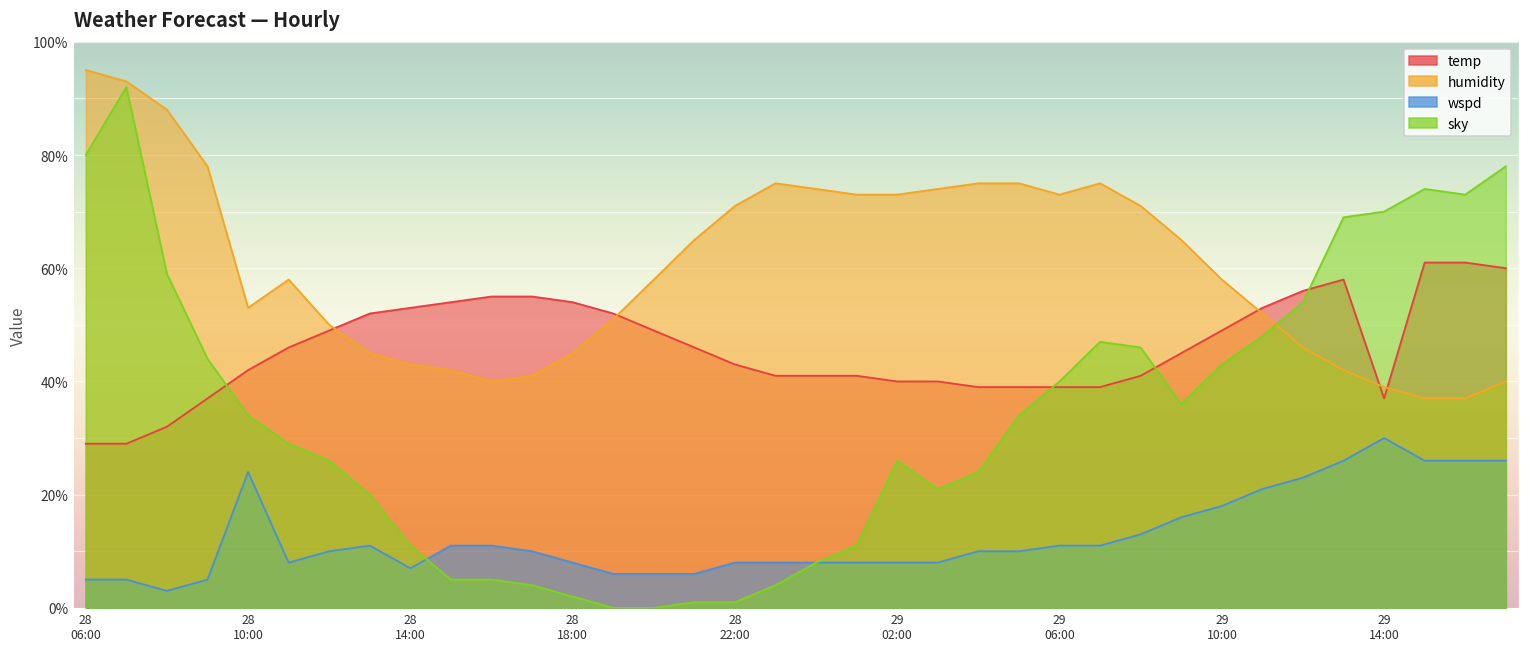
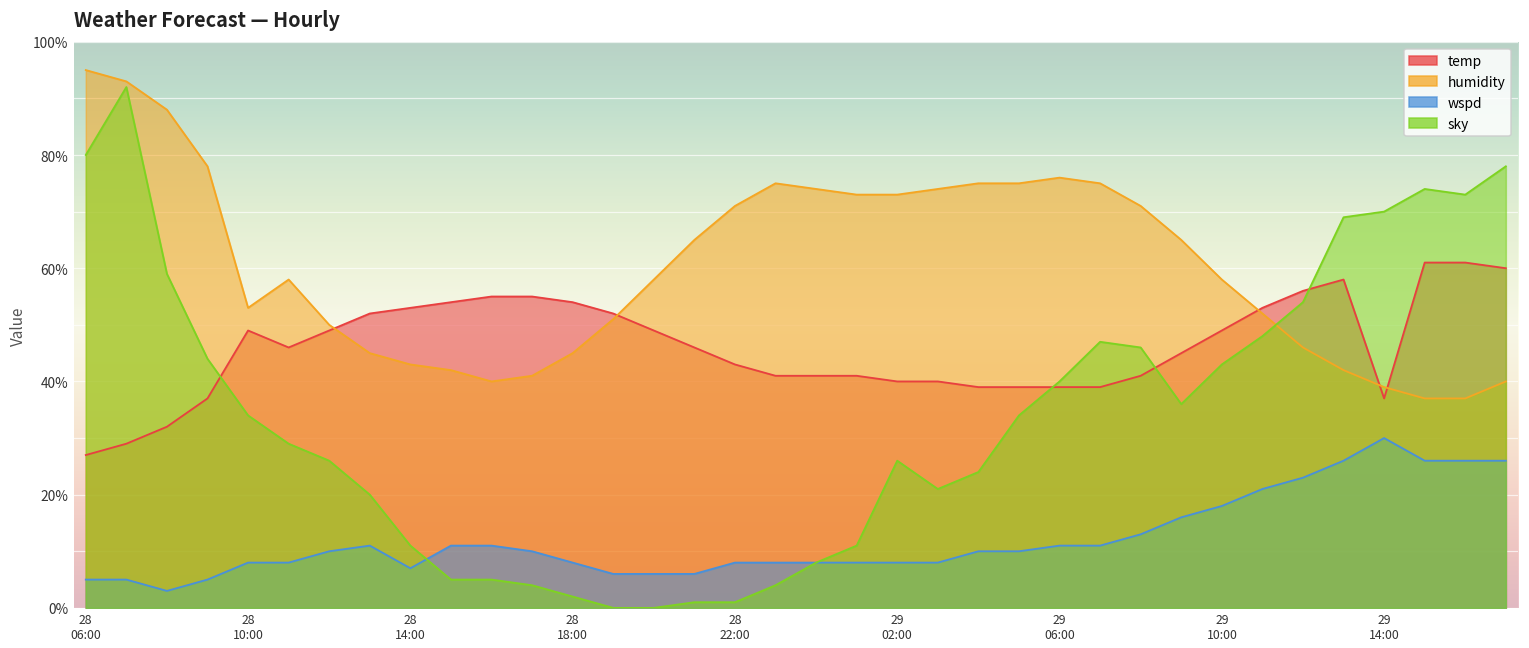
  {
    "temp": {
-     "28 06:00": "29%",
-     "28 10:00": "42%",
+     "28 06:00": "27%",
+     "28 10:00": "49%",
      "28 14:00": "53%",
      "28 18:00": "54%",
      "28 22:00": "43%",
      "29 02:00": "40%",
      "29 06:00": "39%",
      "29 10:00": "49%",
      "29 14:00": "37%"
    },
    "humidity": {
      "28 06:00": "95%",
      "28 10:00": "53%",
      "28 14:00": "43%",
      "28 18:00": "45%",
      "28 22:00": "71%",
      "29 02:00": "73%",
-     "29 06:00": "73%",
+     "29 06:00": "76%",
      "29 10:00": "58%",
      "29 14:00": "39%"
    },
    "wspd": {
      "28 06:00": "5%",
-     "28 10:00": "24%",
+     "28 10:00": "8%",
      "28 14:00": "7%",
      "28 18:00": "8%",
      "28 22:00": "8%",
      "29 02:00": "8%",
      "29 06:00": "11%",
      "29 10:00": "18%",
      "29 14:00": "30%"
    },
    "sky": {
      "28 06:00": "80%",
      "28 10:00": "34%",
      "28 14:00": "11%",
      "28 18:00": "2%",
      "28 22:00": "1%",
      "29 02:00": "26%",
      "29 06:00": "40%",
      "29 10:00": "43%",
      "29 14:00": "70%"
    }
  }
